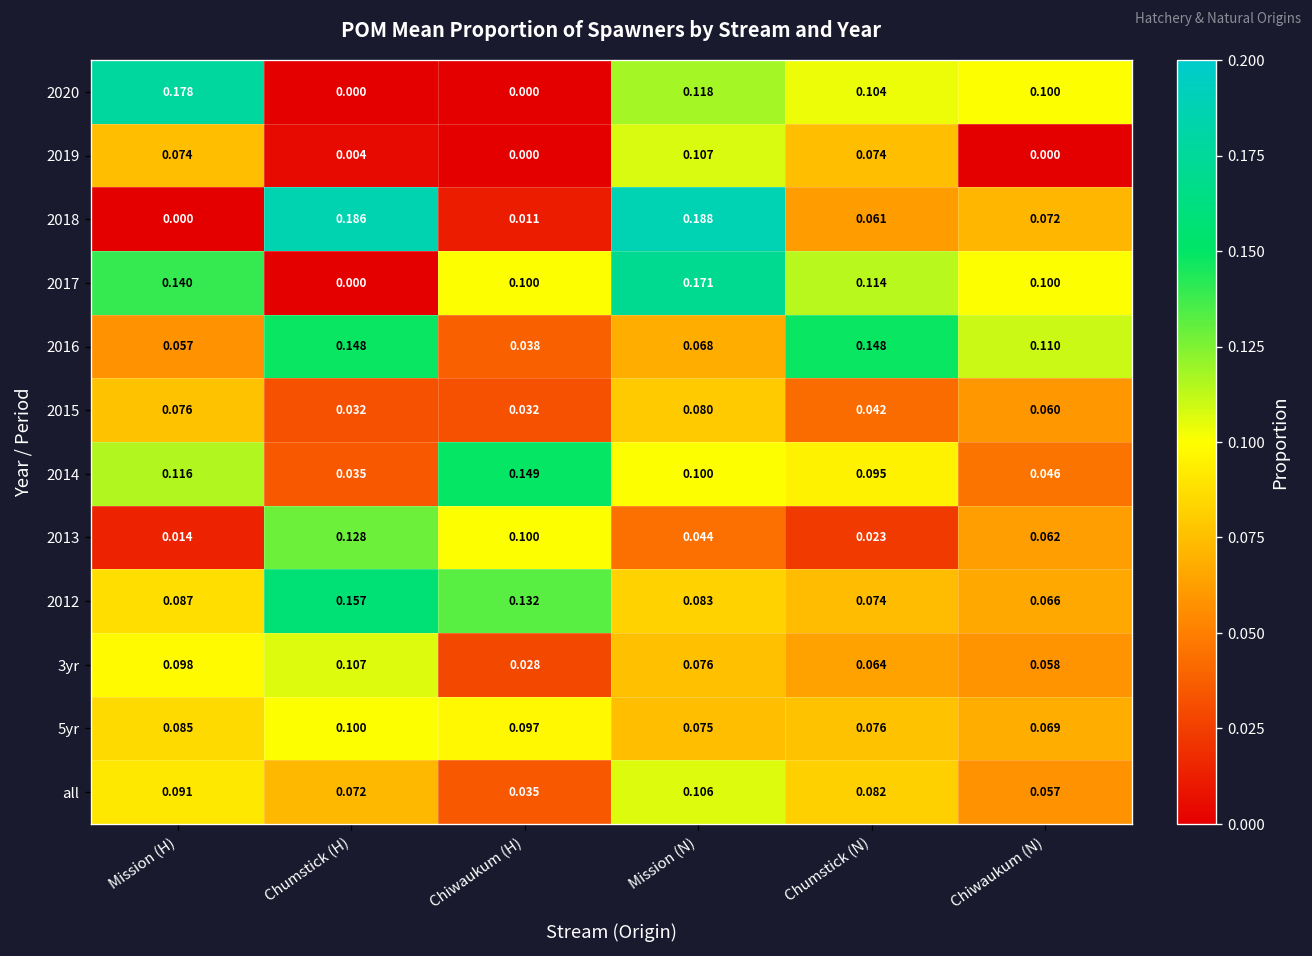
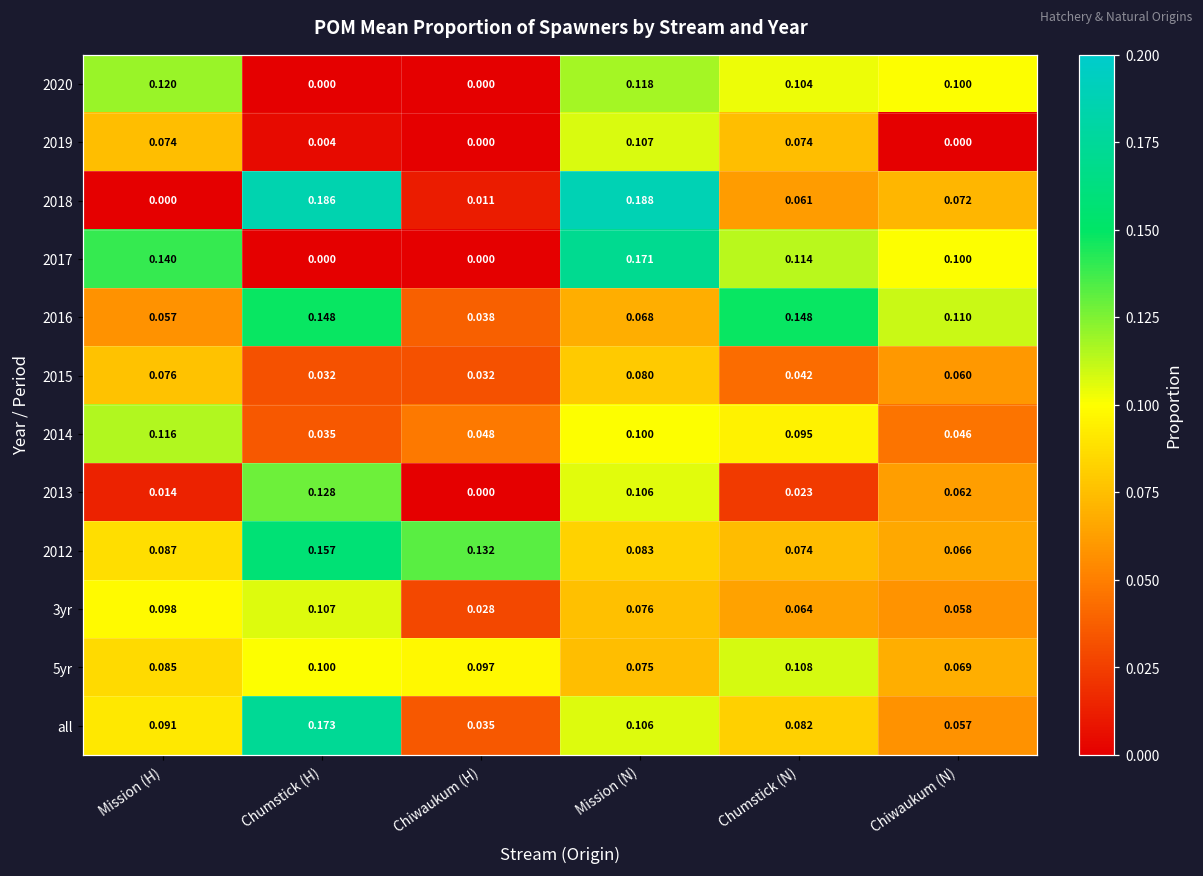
  {
    "2020": {
-     "Mission (H)": 0.178,
+     "Mission (H)": 0.120,
      "Chumstick (H)": 0.000,
      "Chiwaukum (H)": 0.000,
      "Mission (N)": 0.118,
      "Chumstick (N)": 0.104,
      "Chiwaukum (N)": 0.100
    },
    "2019": {
      "Mission (H)": 0.074,
      "Chumstick (H)": 0.004,
      "Chiwaukum (H)": 0.000,
      "Mission (N)": 0.107,
      "Chumstick (N)": 0.074,
      "Chiwaukum (N)": 0.000
    },
    "2018": {
      "Mission (H)": 0.000,
      "Chumstick (H)": 0.186,
      "Chiwaukum (H)": 0.011,
      "Mission (N)": 0.188,
      "Chumstick (N)": 0.061,
      "Chiwaukum (N)": 0.072
    },
    "2017": {
      "Mission (H)": 0.140,
      "Chumstick (H)": 0.000,
-     "Chiwaukum (H)": 0.100,
+     "Chiwaukum (H)": 0.000,
      "Mission (N)": 0.171,
      "Chumstick (N)": 0.114,
      "Chiwaukum (N)": 0.100
    },
    "2016": {
      "Mission (H)": 0.057,
      "Chumstick (H)": 0.148,
      "Chiwaukum (H)": 0.038,
      "Mission (N)": 0.068,
      "Chumstick (N)": 0.148,
      "Chiwaukum (N)": 0.110
    },
    "2015": {
      "Mission (H)": 0.076,
      "Chumstick (H)": 0.032,
      "Chiwaukum (H)": 0.032,
      "Mission (N)": 0.080,
      "Chumstick (N)": 0.042,
      "Chiwaukum (N)": 0.060
    },
    "2014": {
      "Mission (H)": 0.116,
      "Chumstick (H)": 0.035,
-     "Chiwaukum (H)": 0.149,
+     "Chiwaukum (H)": 0.048,
      "Mission (N)": 0.100,
      "Chumstick (N)": 0.095,
      "Chiwaukum (N)": 0.046
    },
    "2013": {
      "Mission (H)": 0.014,
      "Chumstick (H)": 0.128,
-     "Chiwaukum (H)": 0.100,
-     "Mission (N)": 0.044,
+     "Chiwaukum (H)": 0.000,
+     "Mission (N)": 0.106,
      "Chumstick (N)": 0.023,
      "Chiwaukum (N)": 0.062
    },
    "2012": {
      "Mission (H)": 0.087,
      "Chumstick (H)": 0.157,
      "Chiwaukum (H)": 0.132,
      "Mission (N)": 0.083,
      "Chumstick (N)": 0.074,
      "Chiwaukum (N)": 0.066
    },
    "3yr": {
      "Mission (H)": 0.098,
      "Chumstick (H)": 0.107,
      "Chiwaukum (H)": 0.028,
      "Mission (N)": 0.076,
      "Chumstick (N)": 0.064,
      "Chiwaukum (N)": 0.058
    },
    "5yr": {
      "Mission (H)": 0.085,
      "Chumstick (H)": 0.100,
      "Chiwaukum (H)": 0.097,
      "Mission (N)": 0.075,
-     "Chumstick (N)": 0.076,
+     "Chumstick (N)": 0.108,
      "Chiwaukum (N)": 0.069
    },
    "all": {
      "Mission (H)": 0.091,
-     "Chumstick (H)": 0.072,
+     "Chumstick (H)": 0.173,
      "Chiwaukum (H)": 0.035,
      "Mission (N)": 0.106,
      "Chumstick (N)": 0.082,
      "Chiwaukum (N)": 0.057
    }
  }
